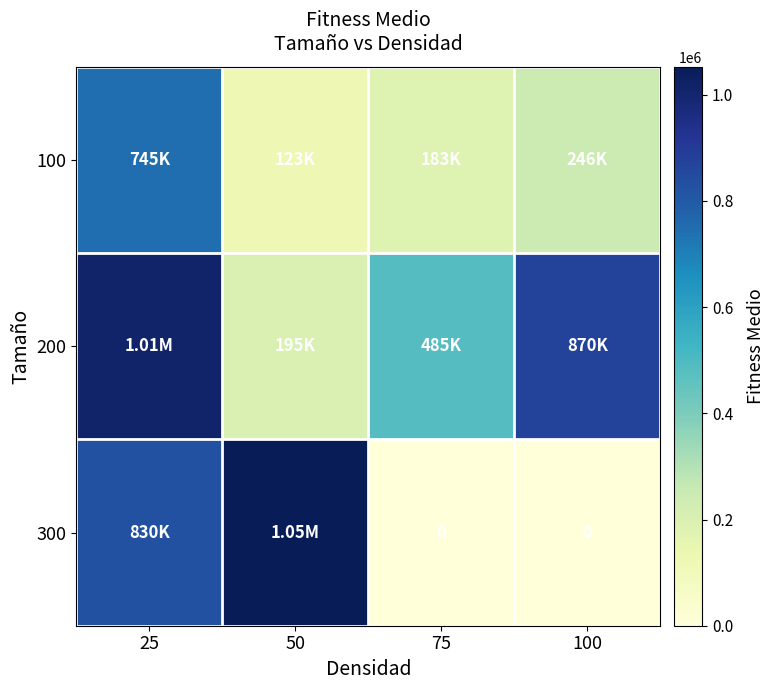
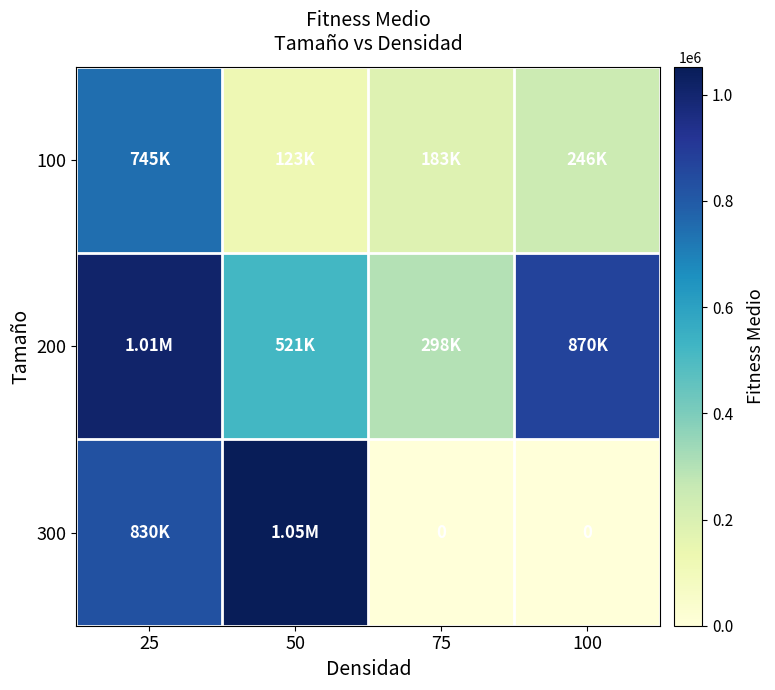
  {
    "100": {
      "25": "745K",
      "50": "123K",
      "75": "183K",
      "100": "246K"
    },
    "200": {
      "25": "1.01M",
-     "50": "195K",
-     "75": "485K",
+     "50": "521K",
+     "75": "298K",
      "100": "870K"
    },
    "300": {
      "25": "830K",
      "50": "1.05M"
    }
  }
